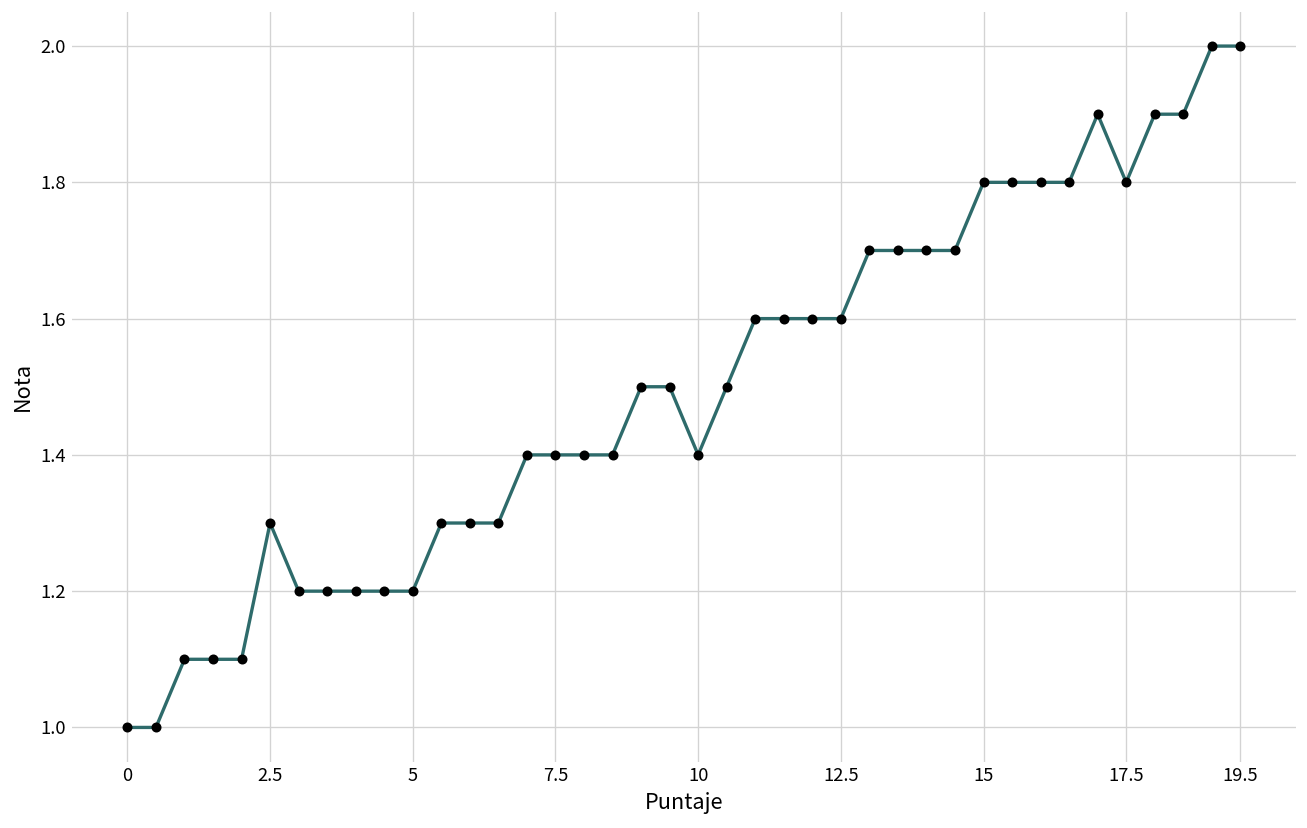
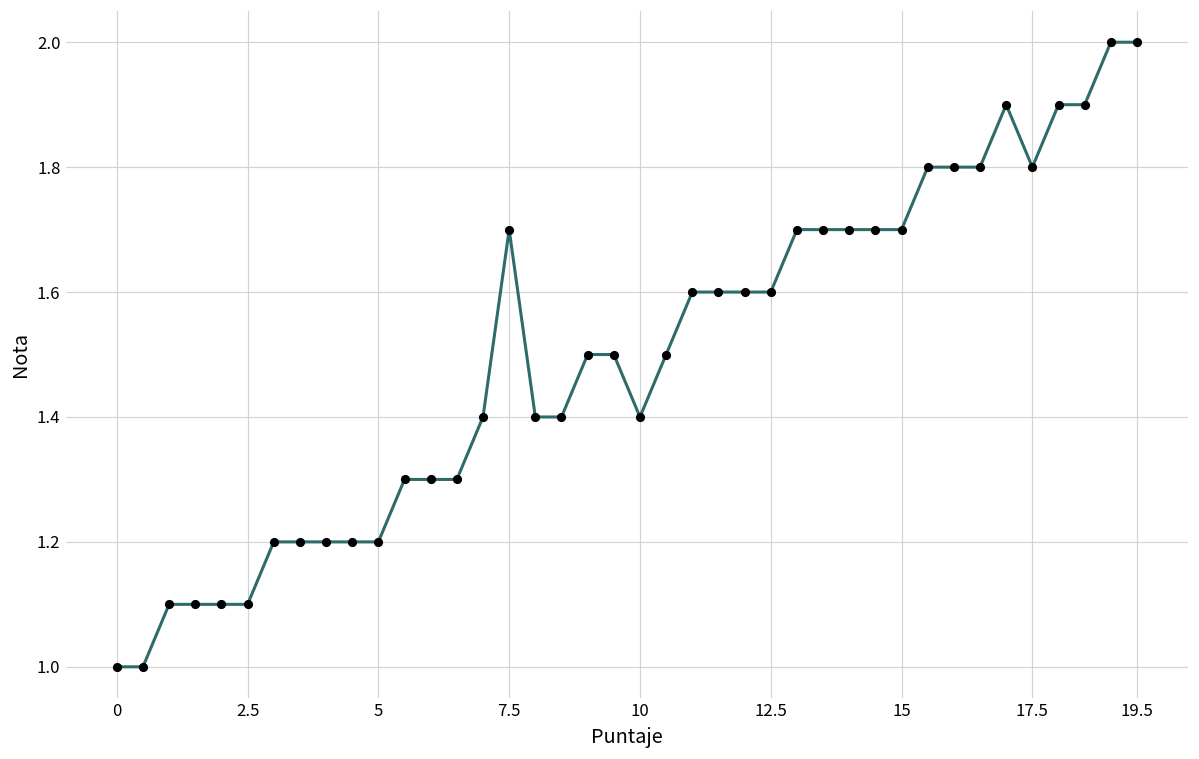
  {
    "0": 1.0,
-   "2.5": 1.3,
+   "2.5": 1.1,
    "5": 1.2,
-   "7.5": 1.4,
+   "7.5": 1.7,
    "10": 1.4,
    "12.5": 1.6,
-   "15": 1.8,
+   "15": 1.7,
    "17.5": 1.8,
    "19.5": 2.0
  }
